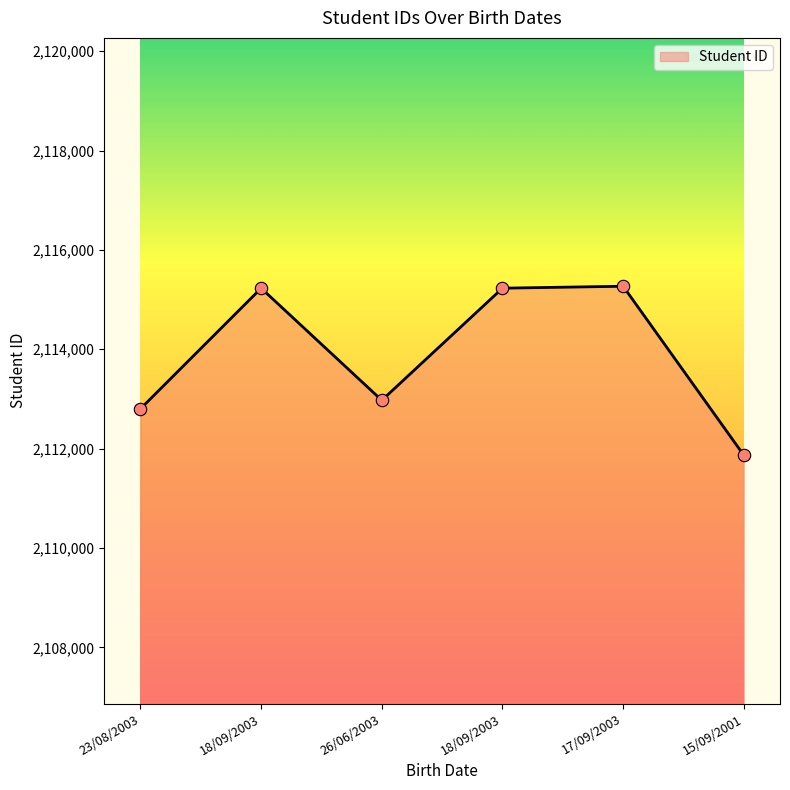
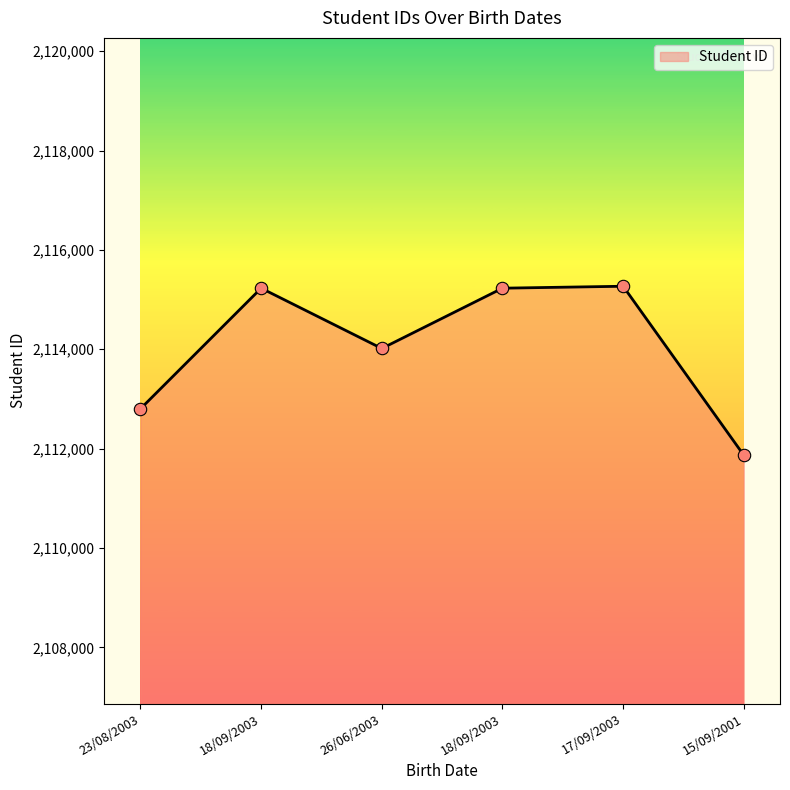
  {
    "23/08/2003": "2,112,800",
-   "26/06/2003": "2,113,000",
+   "26/06/2003": "2,114,000",
    "17/09/2003": "2,115,300",
    "15/09/2001": "2,111,900"
  }
